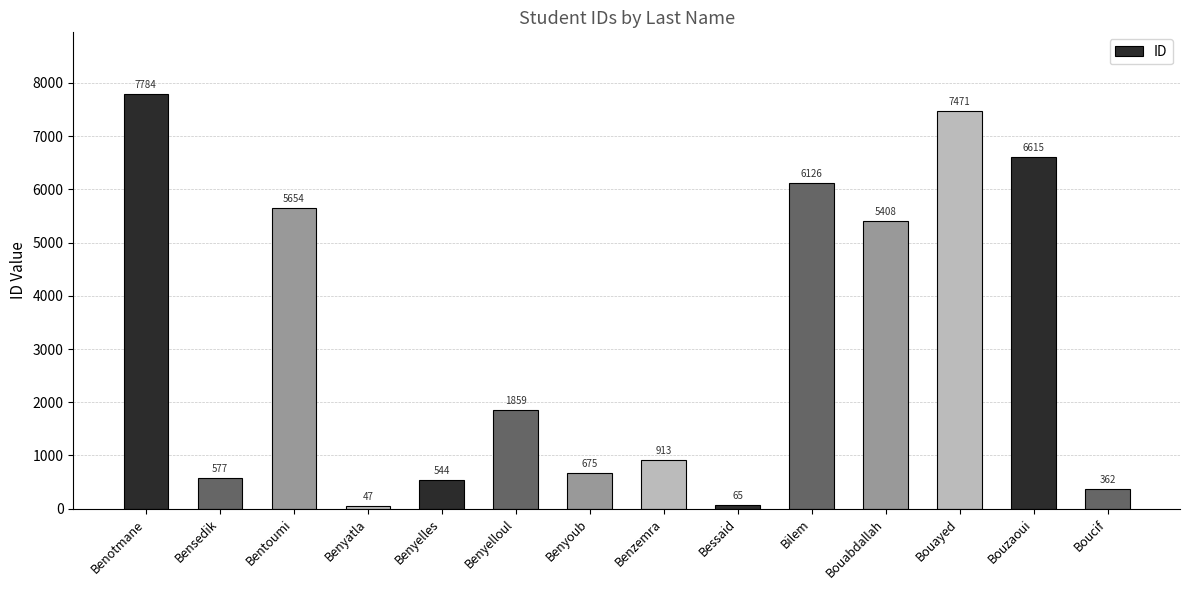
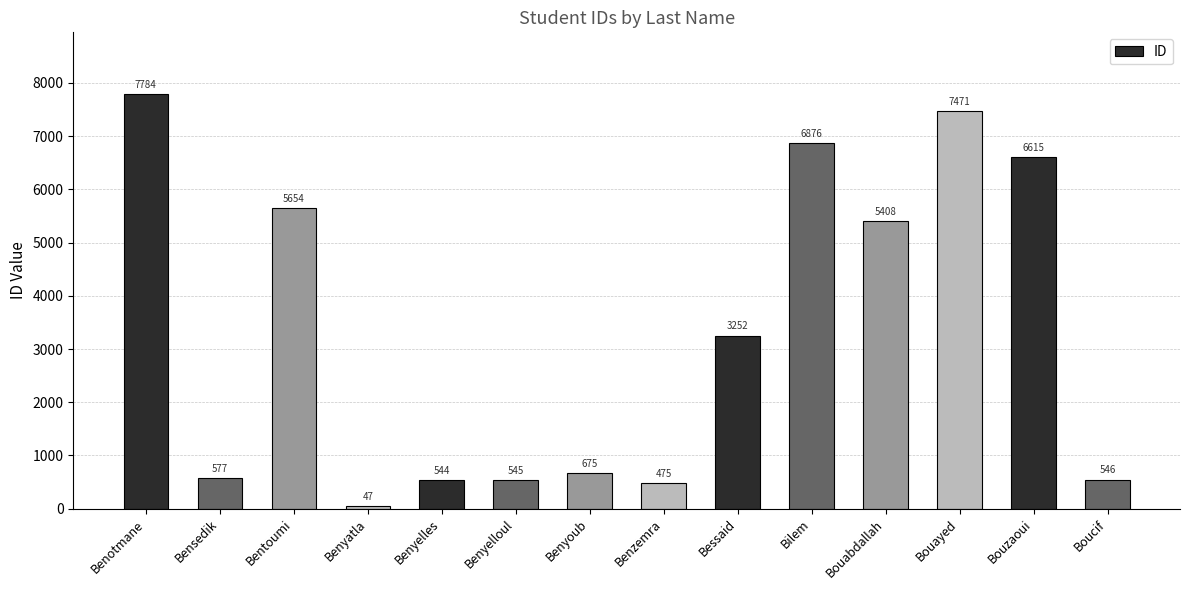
  {
    "Benotmane": 7784,
    "Bensedik": 577,
    "Bentoumi": 5654,
    "Benyatla": 47,
    "Benyelles": 544,
-   "Benyelloul": 1859,
+   "Benyelloul": 545,
    "Benyoub": 675,
-   "Benzemra": 913,
-   "Bessaid": 65,
-   "Bilem": 6126,
+   "Benzemra": 475,
+   "Bessaid": 3252,
+   "Bilem": 6876,
    "Bouabdallah": 5408,
    "Bouayed": 7471,
    "Bouzaoui": 6615,
-   "Boucif": 362
+   "Boucif": 546
  }
